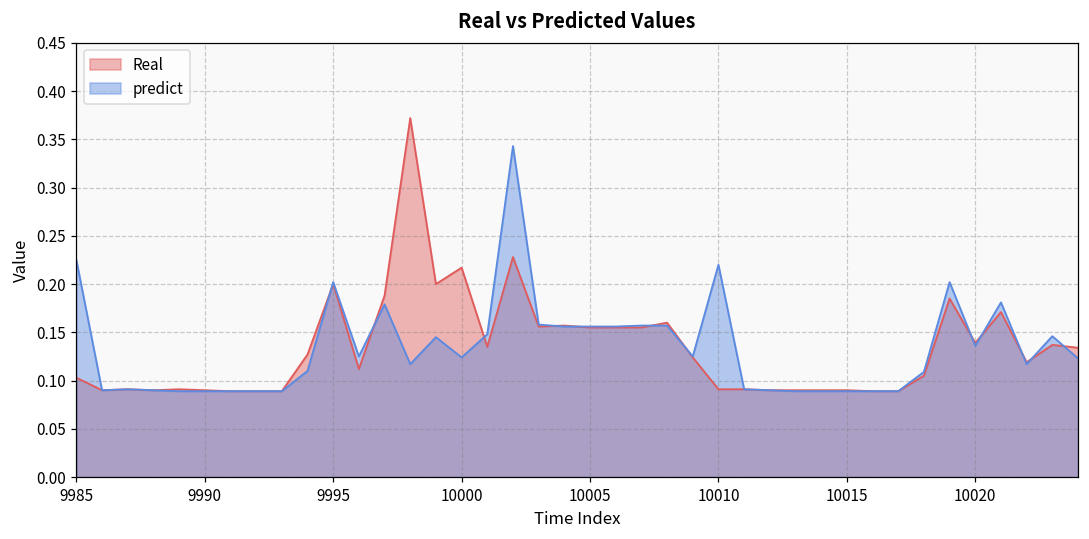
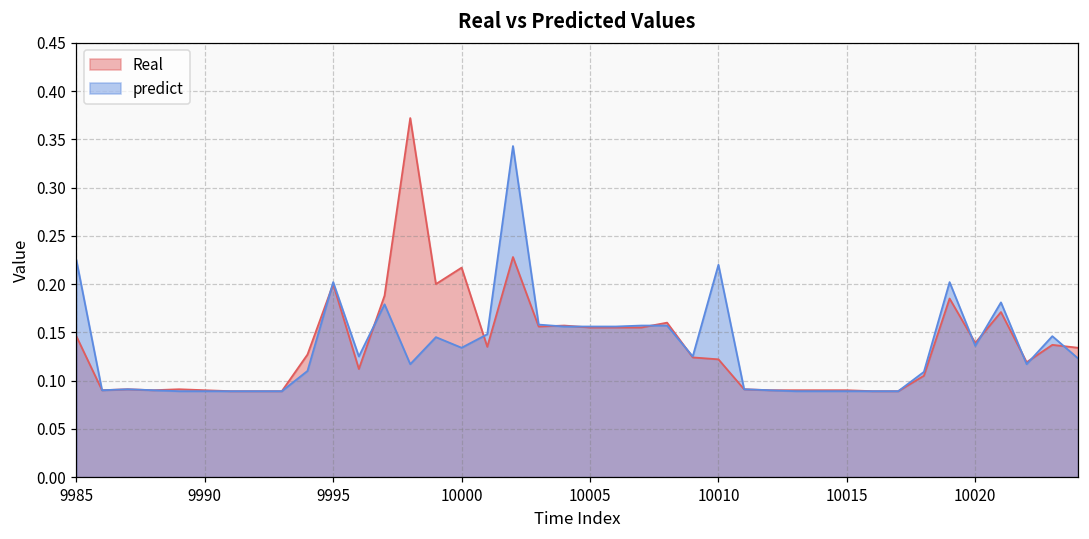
  {
    "Real": {
-     "9985": 0.10,
+     "9985": 0.15,
      "10000": 0.22,
-     "10010": 0.09,
+     "10010": 0.12,
      "10020": 0.14
    },
    "predict": {
      "9985": 0.23,
-     "10000": 0.12,
+     "10000": 0.13,
      "10010": 0.22,
      "10020": 0.14
    }
  }
